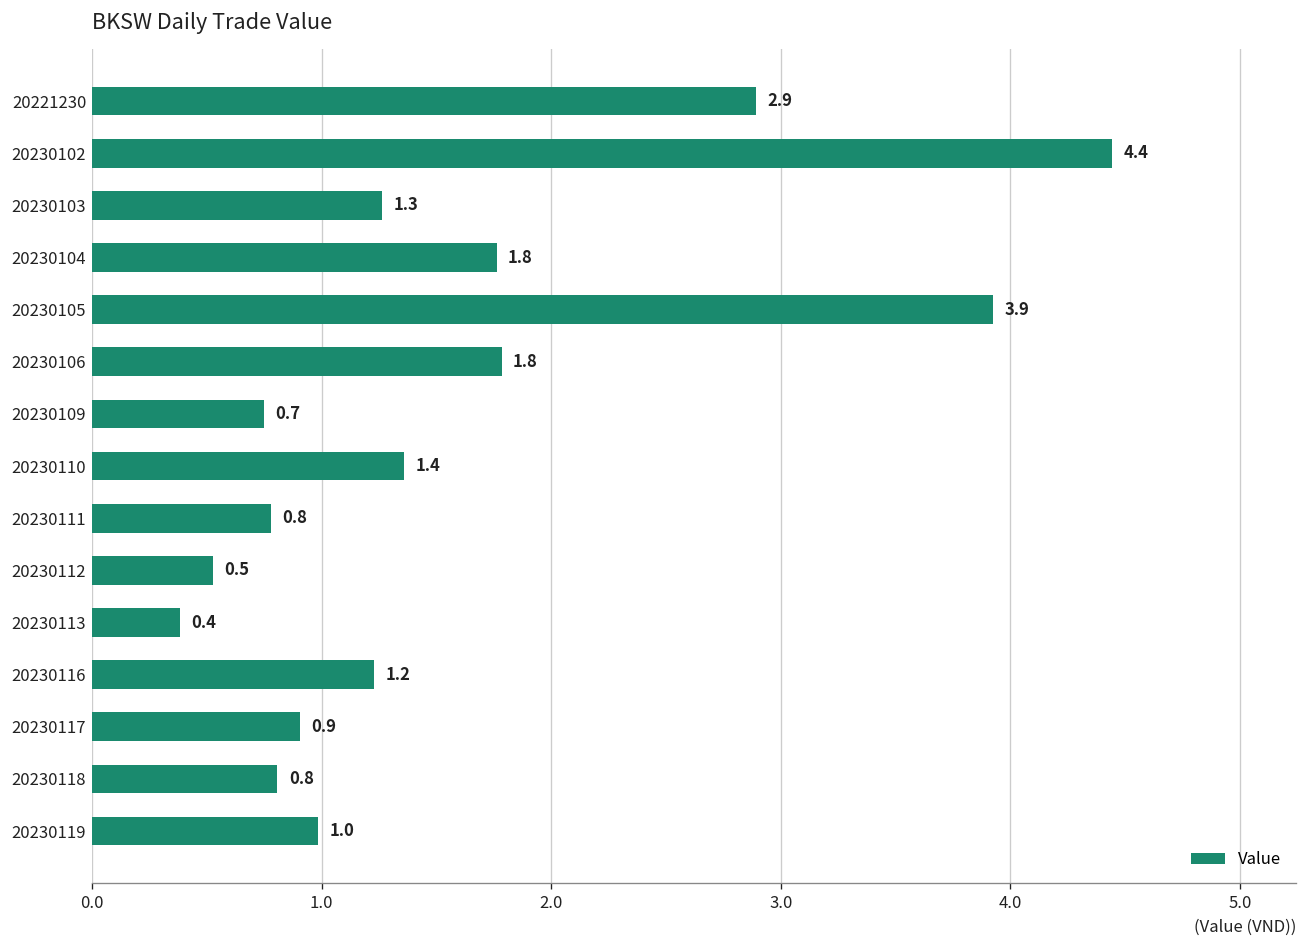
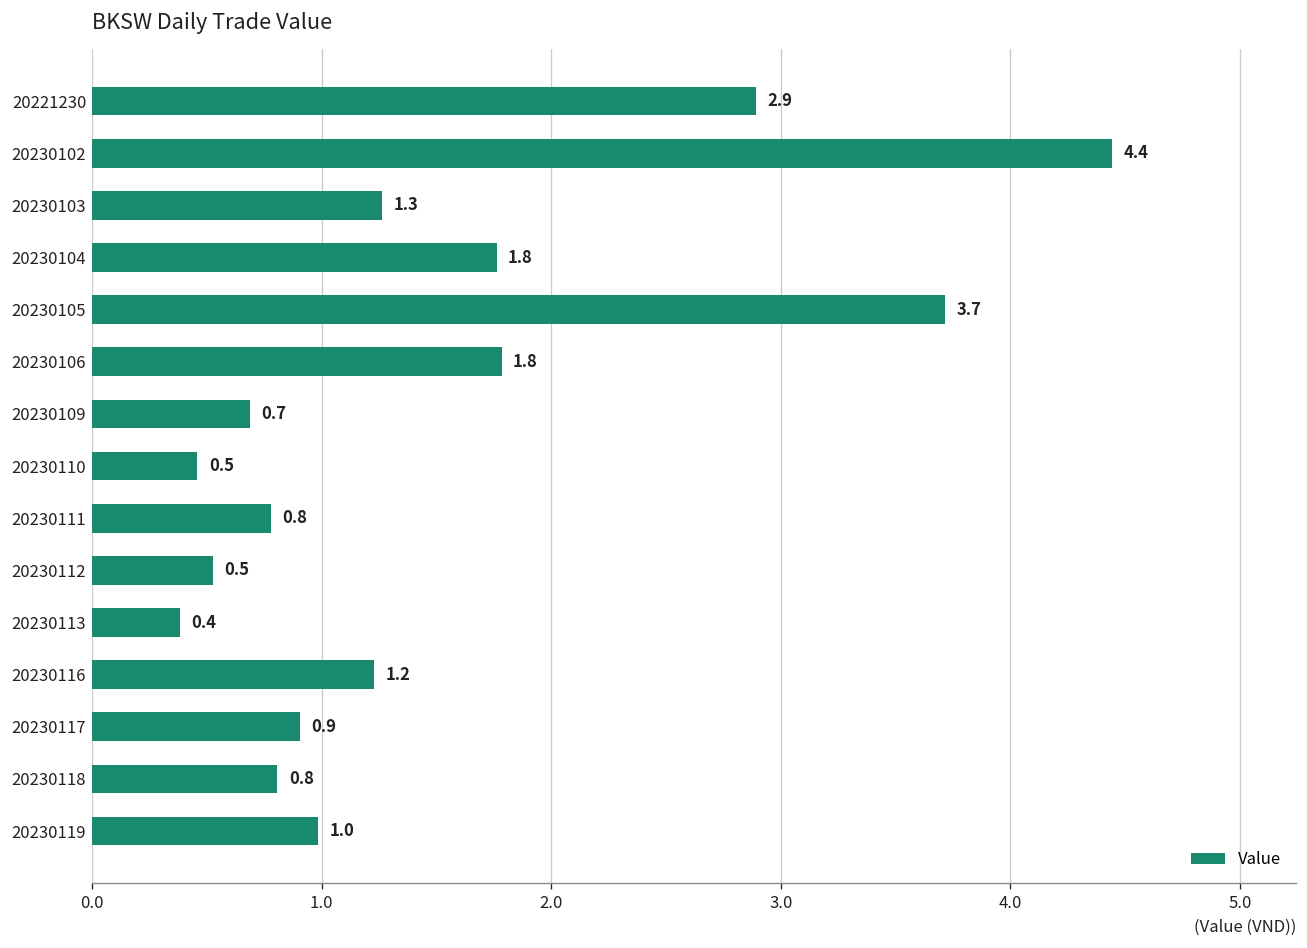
  {
    "20221230": 2.9,
    "20230102": 4.4,
    "20230103": 1.3,
    "20230104": 1.8,
-   "20230105": 3.9,
+   "20230105": 3.7,
    "20230106": 1.8,
-   "20230109": 0.75,
-   "20230110": 1.4,
+   "20230109": 0.69,
+   "20230110": 0.5,
    "20230111": 0.8,
    "20230112": 0.5,
    "20230113": 0.4,
    "20230116": 1.2,
    "20230117": 0.9,
    "20230118": 0.8,
    "20230119": 1.0
  }
